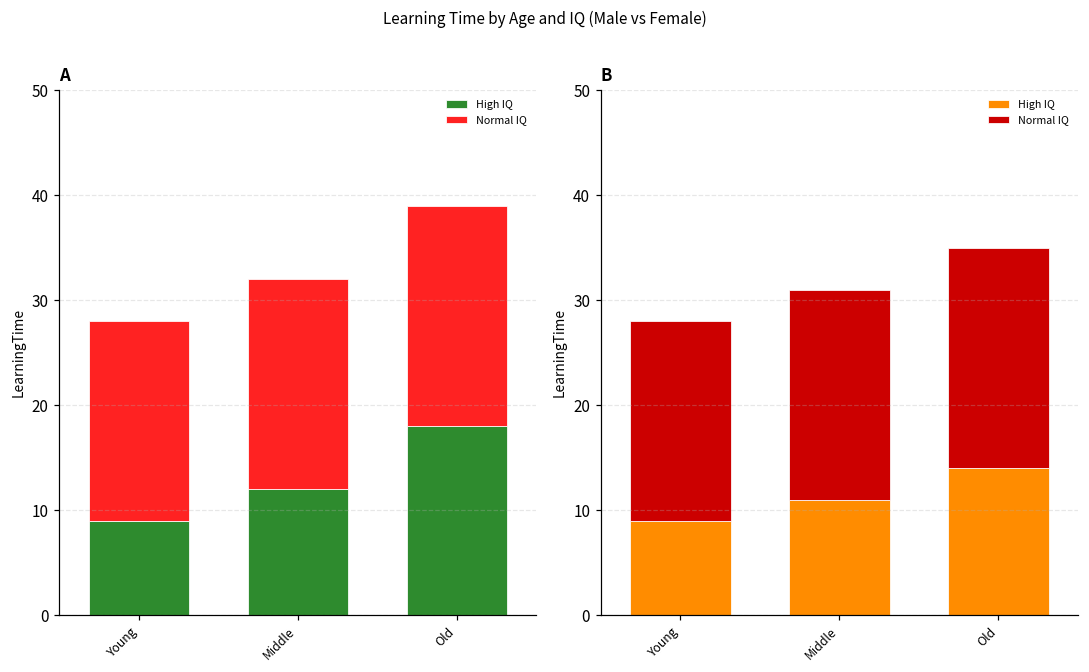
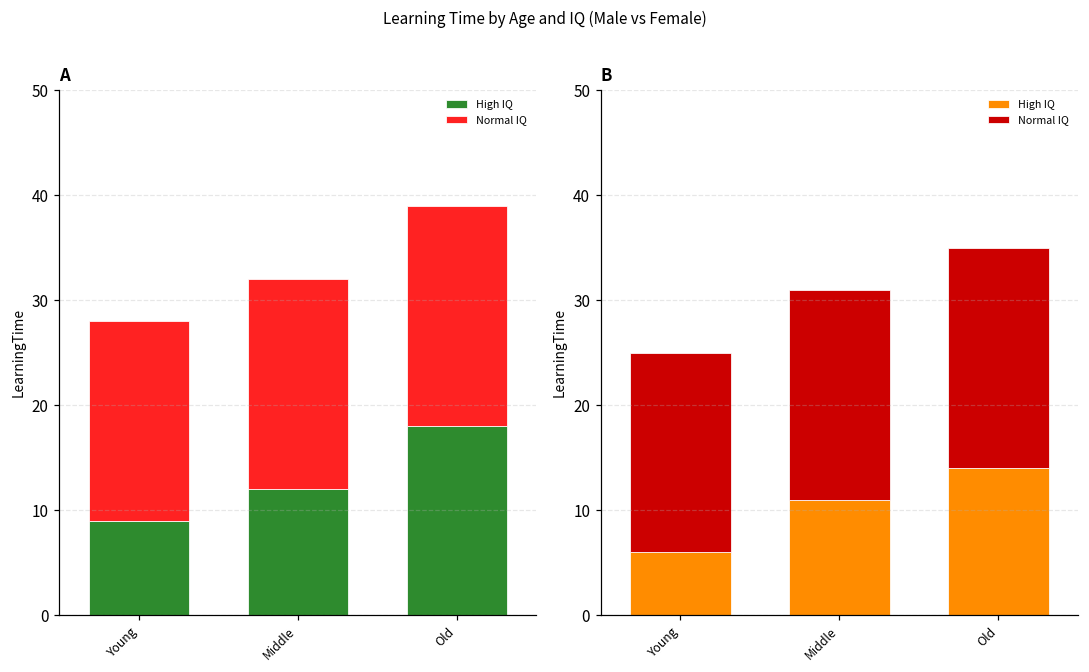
  {
    "B": {
      "High IQ": {
-       "Young": 9,
+       "Young": 6,
        "Middle": 11,
        "Old": 14
      },
      "Normal IQ": {
        "Young": 19,
        "Middle": 20,
        "Old": 21
      }
    }
  }
